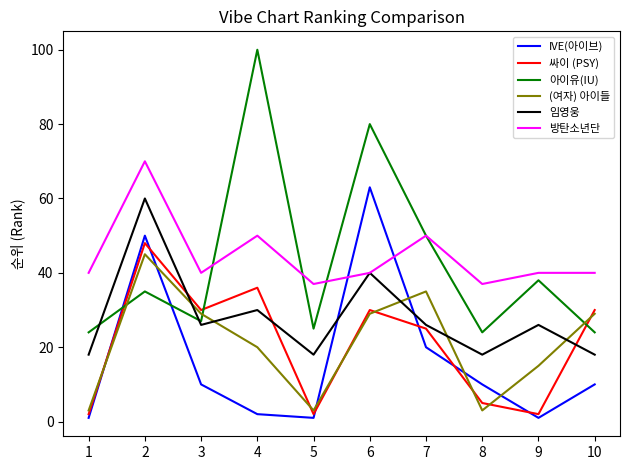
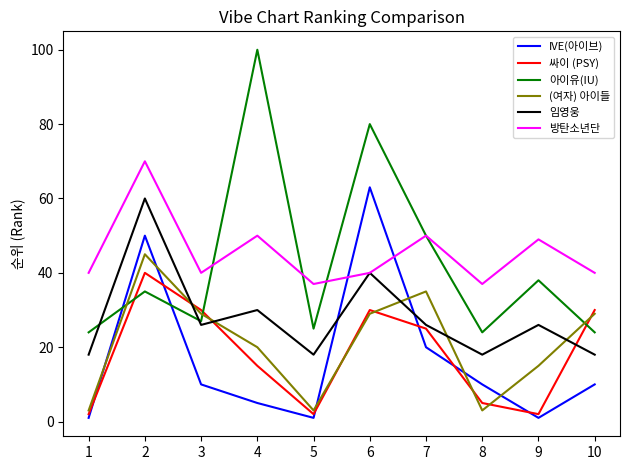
  {
    "IVE(아이브)": {
      "1": 1,
      "2": 50,
      "3": 10,
-     "4": 2,
+     "4": 5,
      "5": 1,
      "6": 63,
      "7": 20,
      "8": 10,
      "9": 1,
      "10": 10
    },
    "싸이 (PSY)": {
      "1": 2,
-     "2": 48,
+     "2": 40,
      "3": 30,
-     "4": 36,
+     "4": 15,
      "5": 2,
      "6": 30,
      "7": 25,
      "8": 5,
      "9": 2,
      "10": 30
    },
    "아이유(IU)": {
      "1": 24,
      "2": 35,
      "3": 27,
      "4": 100,
      "5": 25,
      "6": 80,
      "8": 24,
      "9": 38,
      "10": 24
    },
    "(여자) 아이들": {
      "1": 3,
      "2": 45,
      "3": 29,
      "4": 20,
      "5": 3,
      "6": 29,
      "7": 35,
      "8": 3,
      "9": 15,
      "10": 29
    },
    "임영웅": {
      "1": 18,
      "2": 60,
      "3": 26,
      "4": 30,
      "5": 18,
      "7": 26,
      "8": 18,
      "9": 26,
      "10": 18
    },
    "방탄소년단": {
      "1": 40,
      "2": 70,
      "3": 40,
      "4": 50,
      "5": 37,
      "8": 37,
-     "9": 40,
+     "9": 49,
      "10": 40
    }
  }
